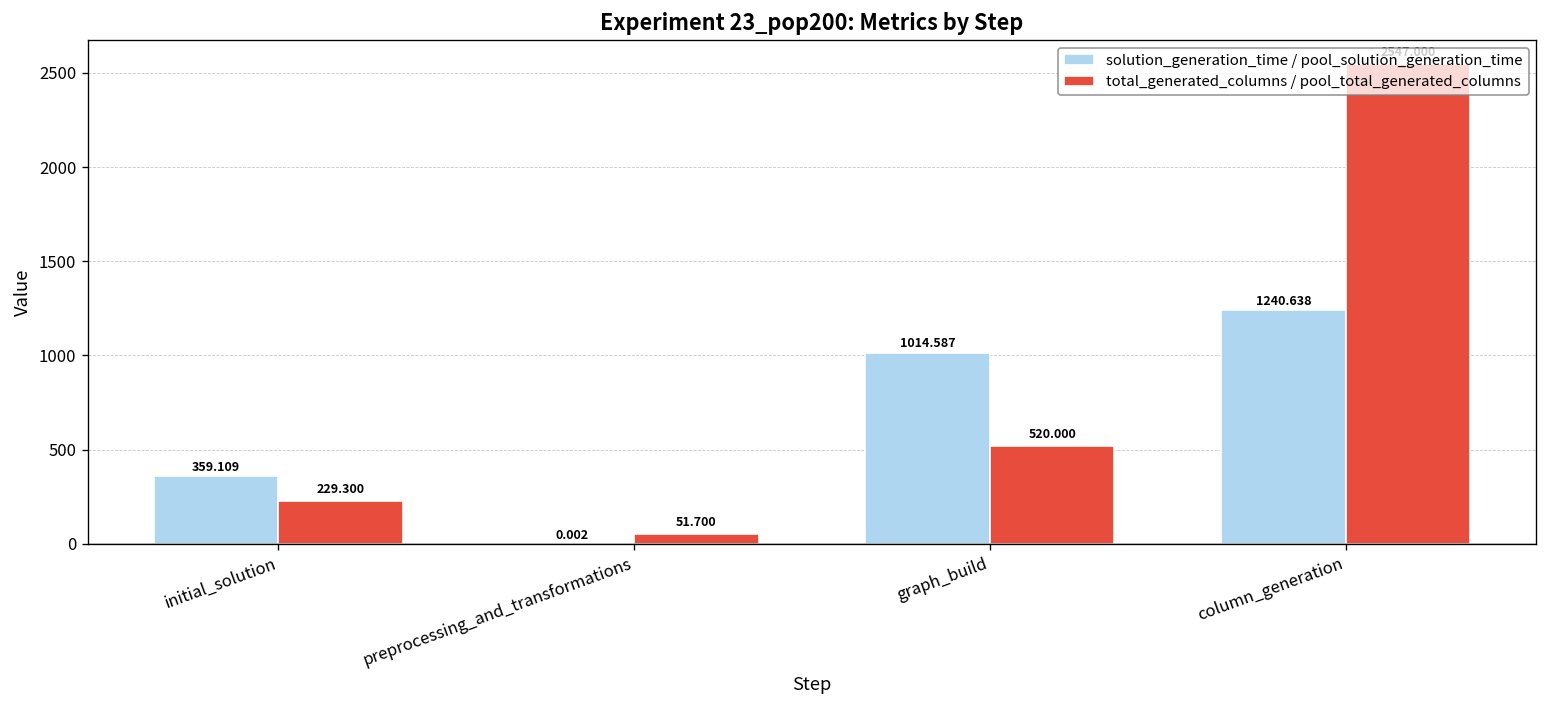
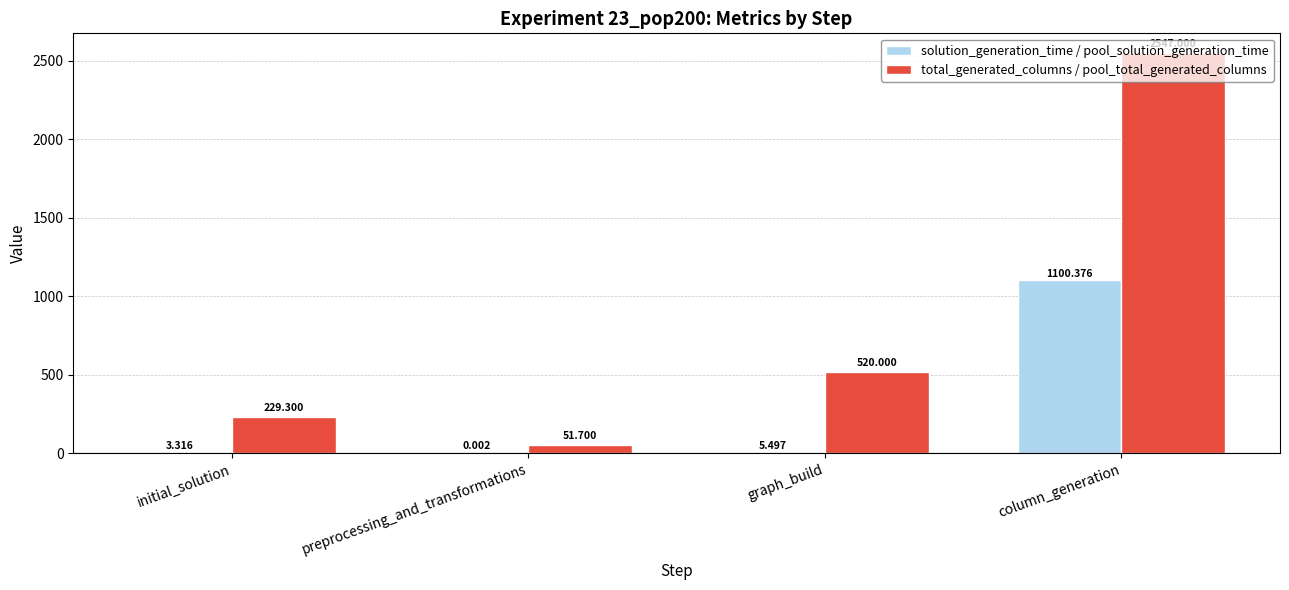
  {
    "solution_generation_time / pool_solution_generation_time": {
-     "initial_solution": 359.109,
+     "initial_solution": 3.316,
      "preprocessing_and_transformations": 0.002,
-     "graph_build": 1014.587,
-     "column_generation": 1240.638
+     "graph_build": 5.497,
+     "column_generation": 1100.376
    },
    "total_generated_columns / pool_total_generated_columns": {
      "initial_solution": 229.300,
      "preprocessing_and_transformations": 51.700,
      "graph_build": 520.000
    }
  }
